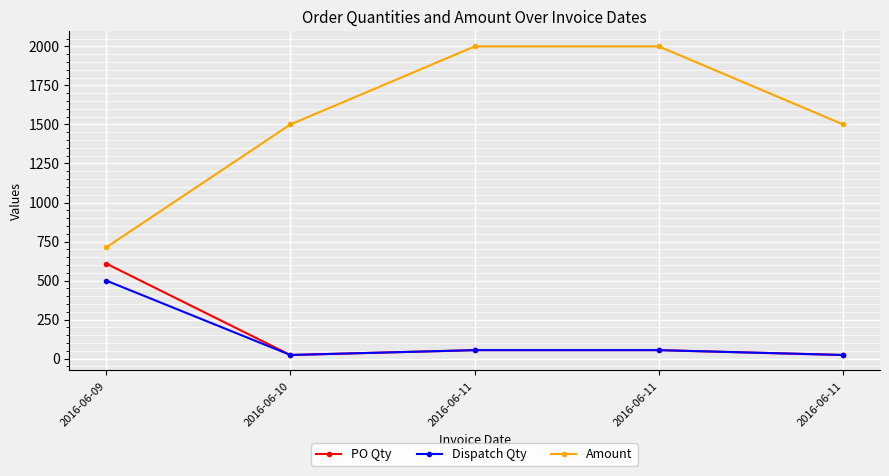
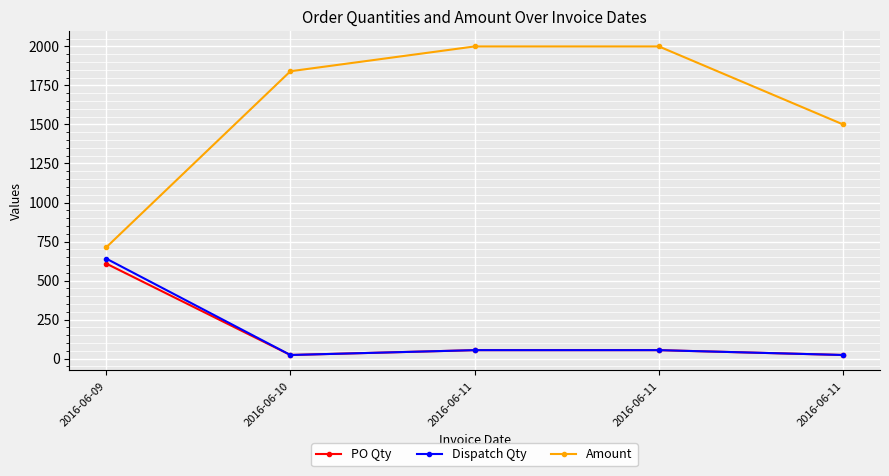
  {
    "PO Qty": {
      "2016-06-09": 610
    },
    "Dispatch Qty": {
-     "2016-06-09": 500
+     "2016-06-09": 640
    },
    "Amount": {
      "2016-06-09": 710,
-     "2016-06-10": 1500
+     "2016-06-10": 1840
    }
  }
